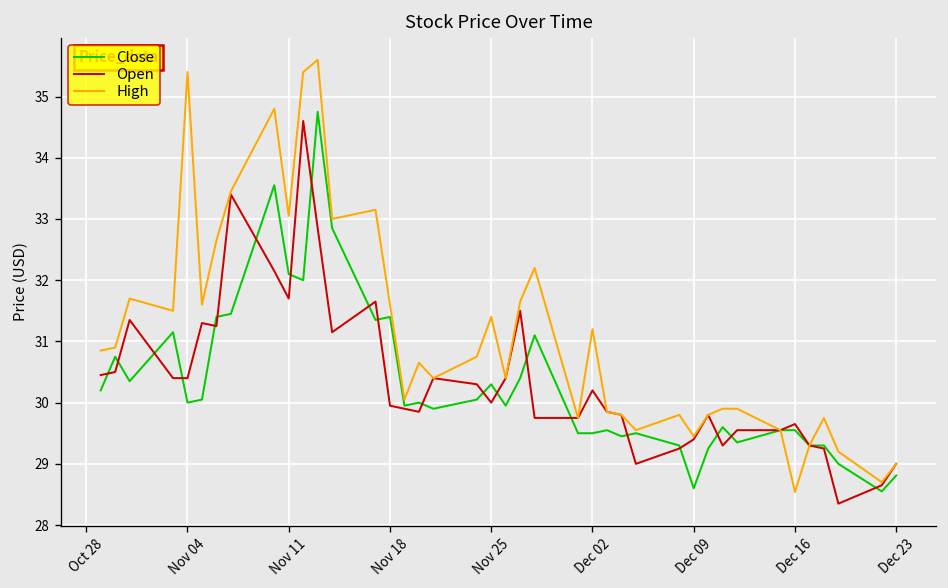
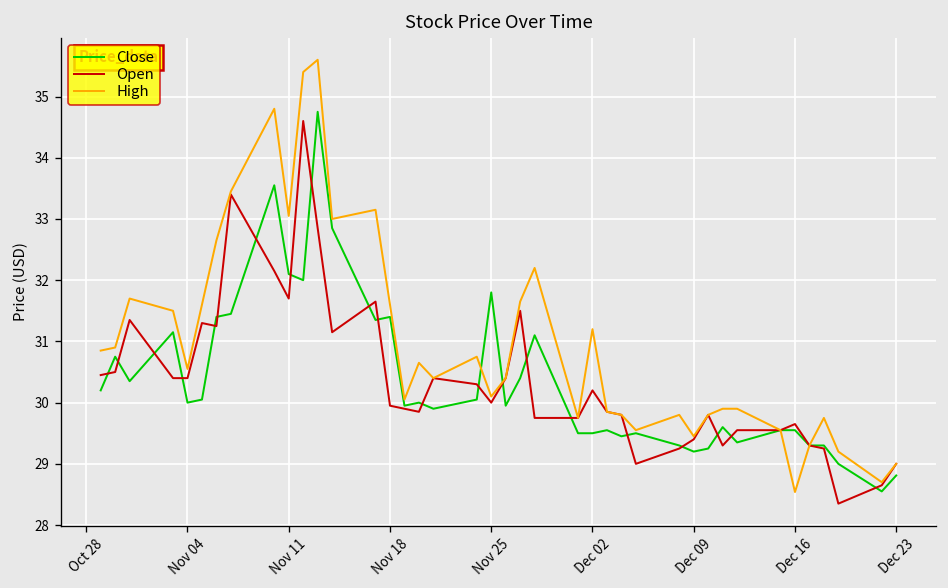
  {
    "Close": {
      "Nov 04": 30.0,
      "Nov 11": 32.1,
      "Nov 18": 31.4,
-     "Nov 25": 30.3,
+     "Nov 25": 31.8,
      "Dec 02": 29.5,
-     "Dec 09": 28.6,
+     "Dec 09": 29.2,
      "Dec 16": 29.6,
      "Dec 23": 28.8
    },
    "Open": {
      "Nov 04": 30.4,
      "Nov 11": 31.7,
      "Nov 18": 30.0,
      "Nov 25": 30.0,
      "Dec 02": 30.2,
      "Dec 16": 29.7
    },
    "High": {
-     "Nov 04": 35.4,
+     "Nov 04": 30.6,
      "Nov 11": 33.1,
      "Nov 18": 31.6,
-     "Nov 25": 31.4,
+     "Nov 25": 30.1,
      "Dec 02": 31.2,
      "Dec 16": 28.5
    }
  }
